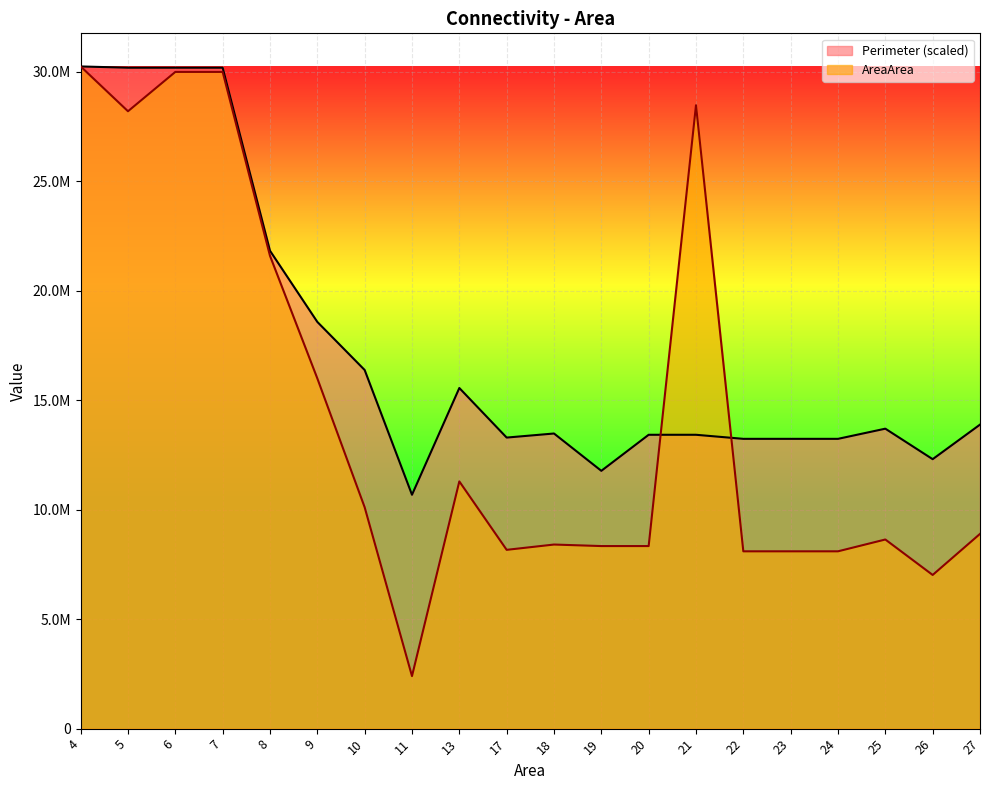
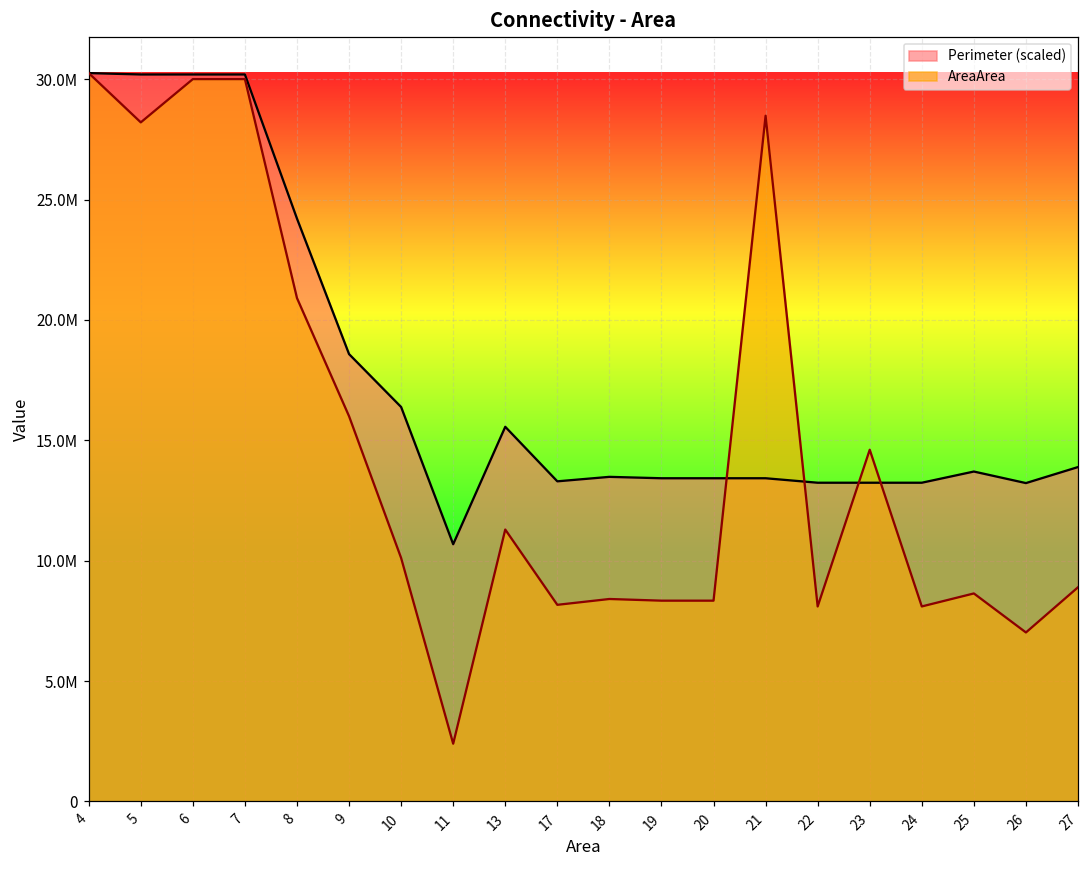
  {
    "Perimeter (scaled)": {
      "5": 30200000,
      "6": 30200000,
      "7": 30200000,
-     "8": 21800000,
+     "8": 24200000,
      "9": 18600000,
      "10": 16400000,
      "11": 10700000,
      "13": 15600000,
      "17": 13300000,
      "18": 13500000,
-     "19": 11800000,
+     "19": 13400000,
      "20": 13400000,
      "21": 13400000,
      "22": 13200000,
      "23": 13200000,
      "24": 13200000,
      "25": 13700000,
-     "26": 12300000,
+     "26": 13200000,
      "27": 13900000
    },
    "AreaArea": {
      "5": 28200000,
      "6": 30000000,
      "7": 30000000,
-     "8": 21600000,
+     "8": 20900000,
      "9": 16000000,
      "10": 10100000,
      "11": 2400000,
      "13": 11300000,
      "17": 8200000,
      "18": 8400000,
      "19": 8300000,
      "20": 8300000,
      "21": 28500000,
      "22": 8100000,
-     "23": 8100000,
+     "23": 14600000,
      "24": 8100000,
      "25": 8600000,
      "26": 7000000,
      "27": 8900000
    }
  }
